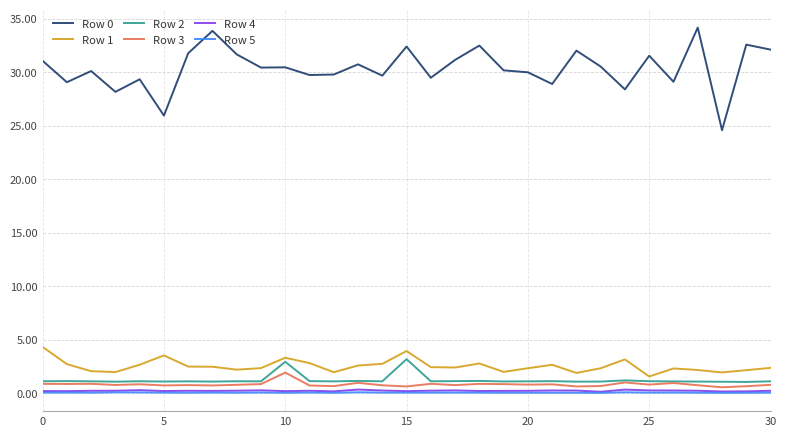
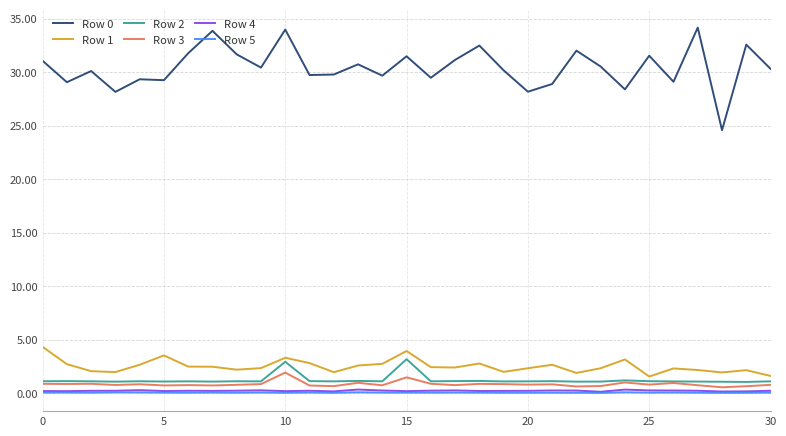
  {
    "Row 0": {
      "0": 31.1,
-     "5": 25.9,
-     "10": 30.4,
-     "15": 32.4,
-     "20": 30.0,
+     "5": 29.2,
+     "10": 34.0,
+     "15": 31.5,
+     "20": 28.2,
      "25": 31.5,
-     "30": 32.1
+     "30": 30.3
    },
    "Row 1": {
      "0": 4.3,
      "5": 3.5,
      "10": 3.3,
      "15": 3.9,
      "20": 2.3,
      "25": 1.5,
-     "30": 2.3
+     "30": 1.6
    },
    "Row 2": {
      "0": 1.1,
      "5": 1.1,
      "10": 2.9,
      "15": 3.2,
      "20": 1.1,
      "25": 1.1,
      "30": 1.1
    },
    "Row 3": {
      "0": 0.9,
      "5": 0.7,
      "10": 1.9,
-     "15": 0.6,
+     "15": 1.5,
      "20": 0.8,
      "25": 0.8,
      "30": 0.8
    }
  }
